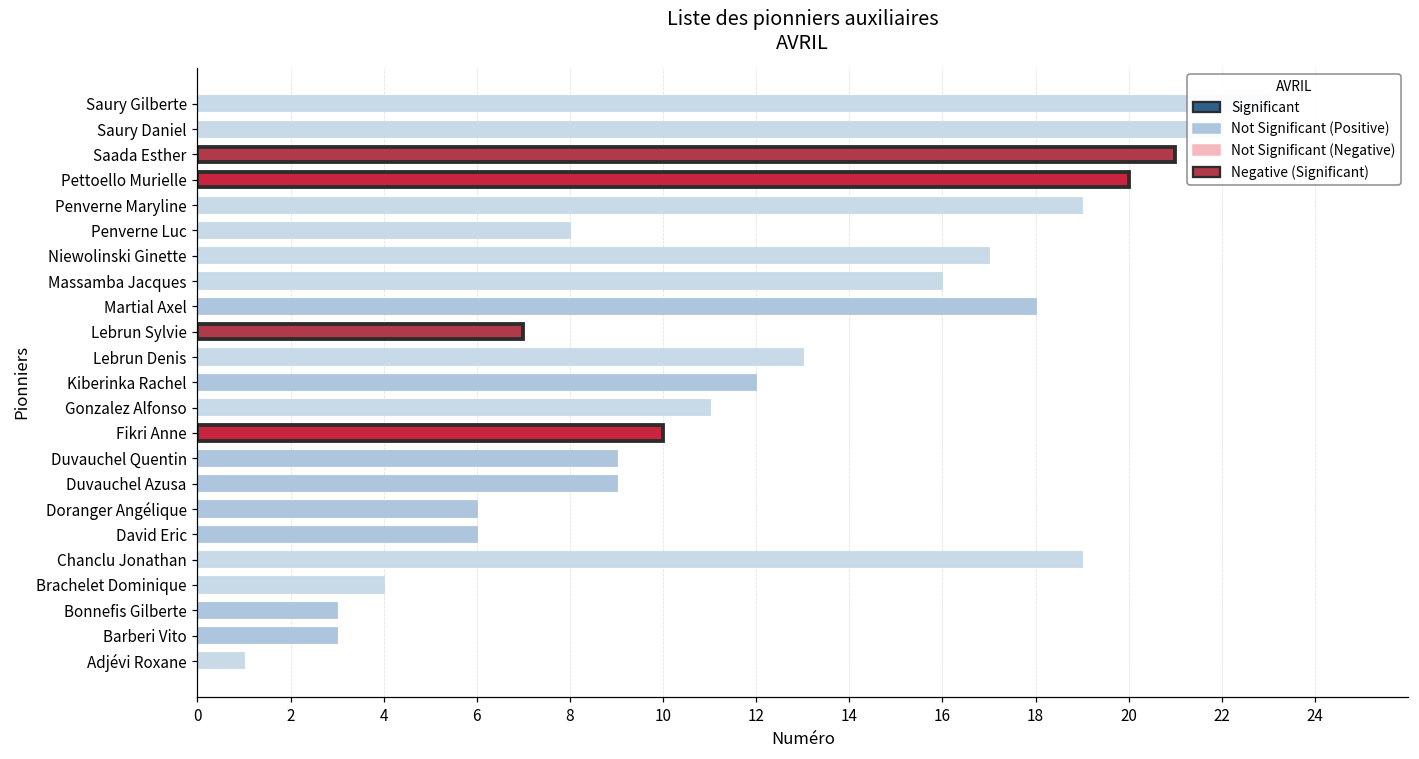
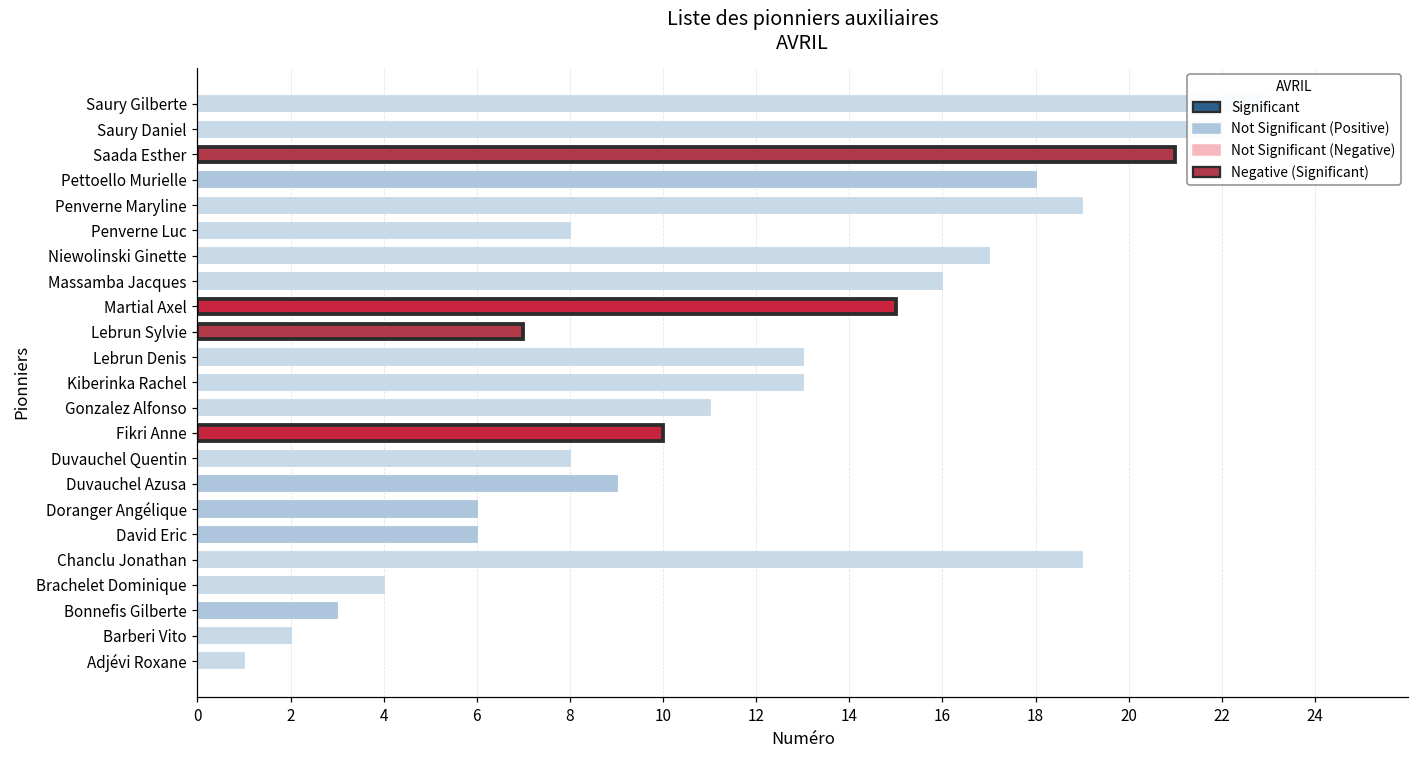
  {
    "Saada Esther": 21,
-   "Pettoello Murielle": 20,
+   "Pettoello Murielle": 18,
    "Penverne Maryline": 19,
    "Penverne Luc": 8,
    "Niewolinski Ginette": 17,
    "Massamba Jacques": 16,
-   "Martial Axel": 18,
+   "Martial Axel": 15,
    "Lebrun Sylvie": 7,
    "Lebrun Denis": 13,
-   "Kiberinka Rachel": 12,
+   "Kiberinka Rachel": 13,
    "Gonzalez Alfonso": 11,
    "Fikri Anne": 10,
-   "Duvauchel Quentin": 9,
+   "Duvauchel Quentin": 8,
    "Duvauchel Azusa": 9,
    "Doranger Angélique": 6,
    "David Eric": 6,
    "Chanclu Jonathan": 19,
    "Brachelet Dominique": 4,
    "Bonnefis Gilberte": 3,
-   "Barberi Vito": 3,
+   "Barberi Vito": 2,
    "Adjévi Roxane": 1
  }
